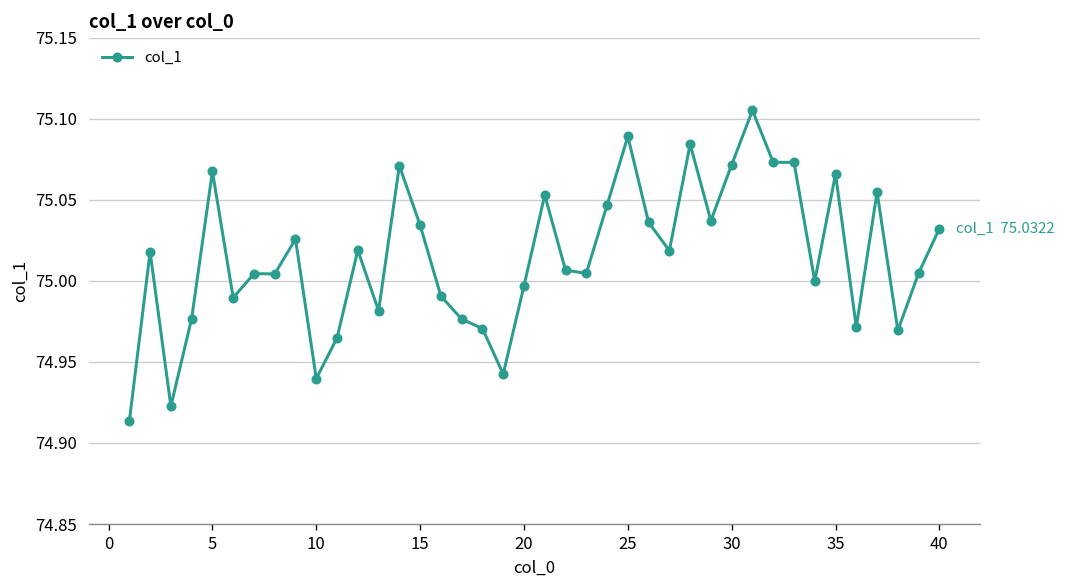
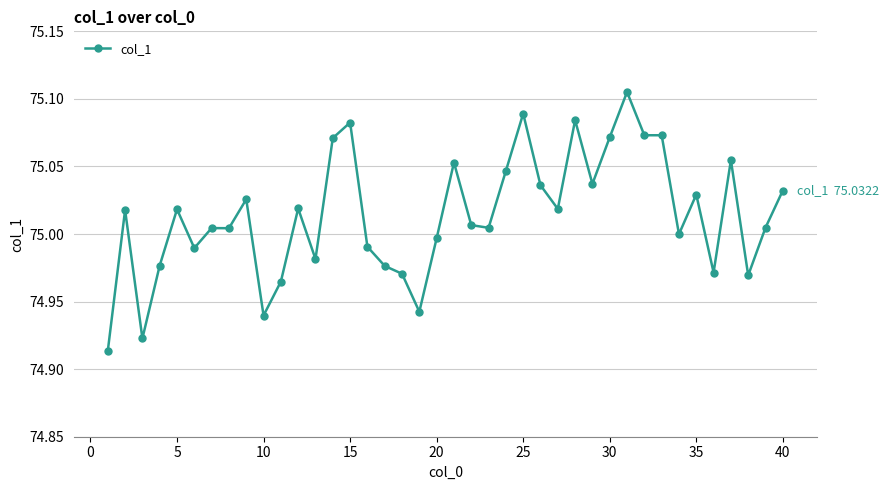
  {
-   "5": 75.068,
+   "5": 75.018,
    "10": 74.940,
-   "15": 75.034,
+   "15": 75.083,
    "20": 74.997,
    "25": 75.089,
    "30": 75.072,
-   "35": 75.066
+   "35": 75.029
  }
